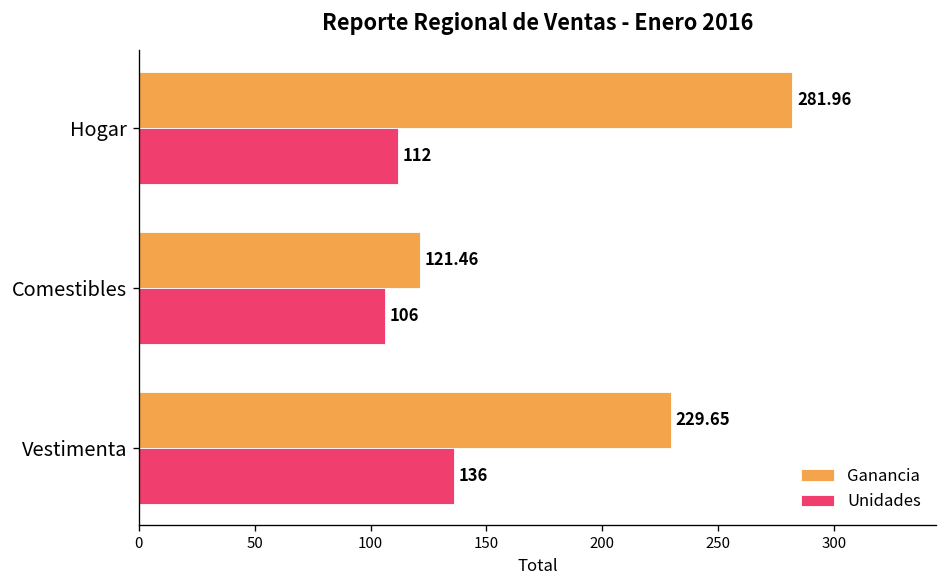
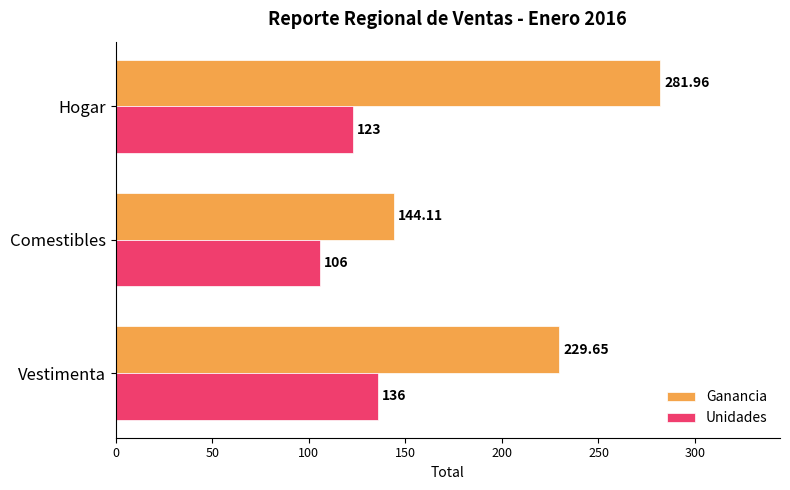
  {
    "Ganancia": {
      "Hogar": 281.96,
-     "Comestibles": 121.46,
+     "Comestibles": 144.11,
      "Vestimenta": 229.65
    },
    "Unidades": {
-     "Hogar": 112,
+     "Hogar": 123,
      "Comestibles": 106,
      "Vestimenta": 136
    }
  }
